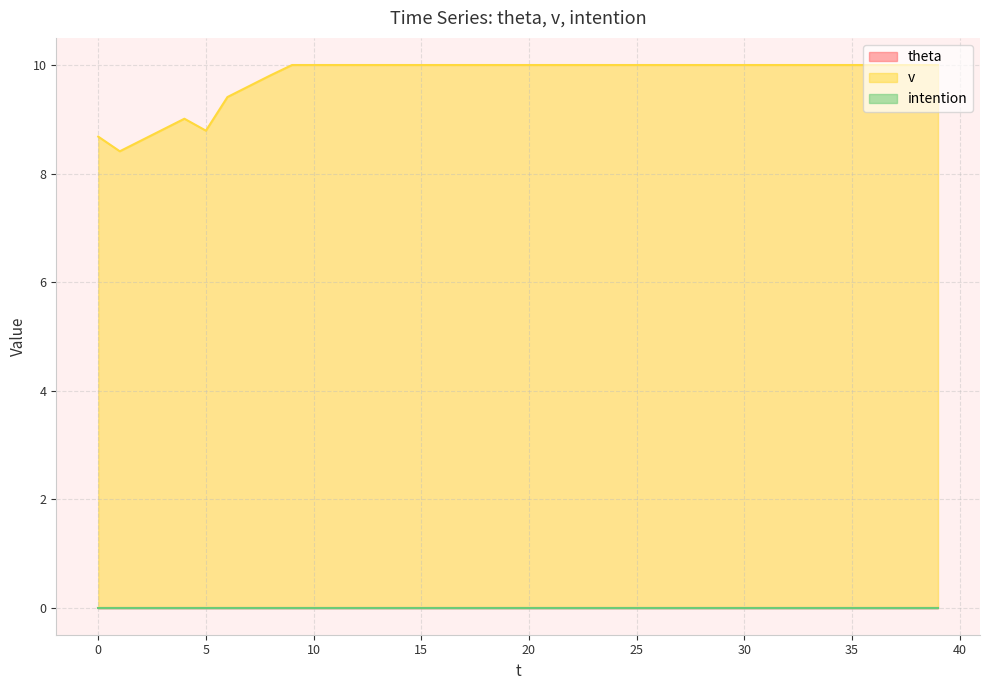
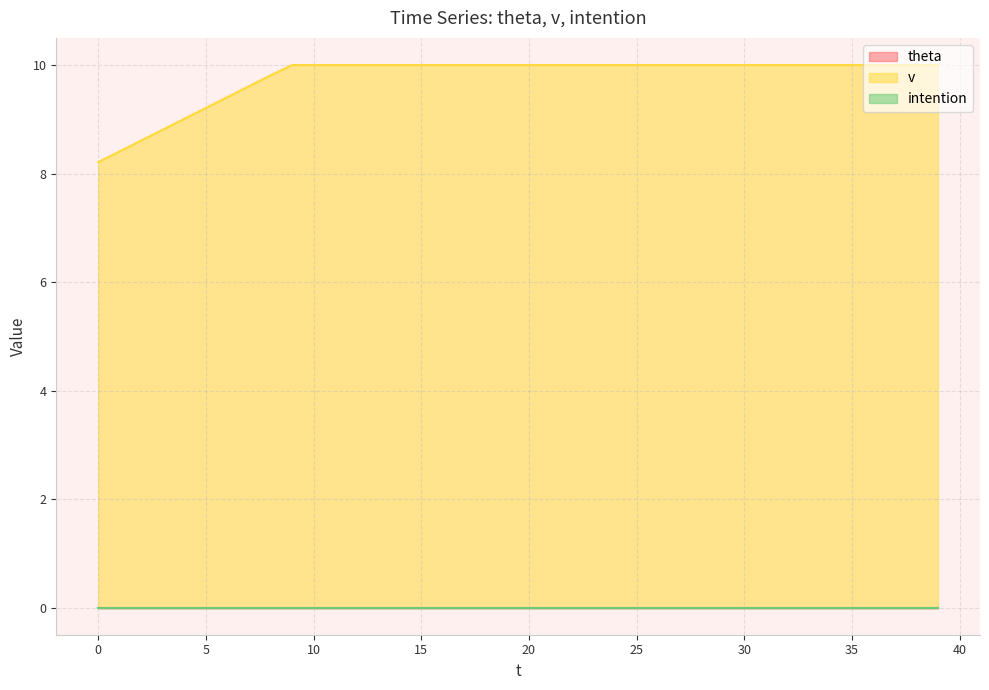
  {
    "intention": {
      "0": 0.0,
      "5": 0.0,
      "10": 0.0,
      "15": 0.0,
      "20": 0.0,
      "25": 0.0,
      "30": 0.0,
      "35": 0.0
    },
    "v": {
-     "0": 8.7,
-     "5": 8.8,
+     "0": 8.2,
+     "5": 9.2,
      "10": 10.0,
      "15": 10.0,
      "20": 10.0,
      "25": 10.0,
      "30": 10.0,
      "35": 10.0
    }
  }
